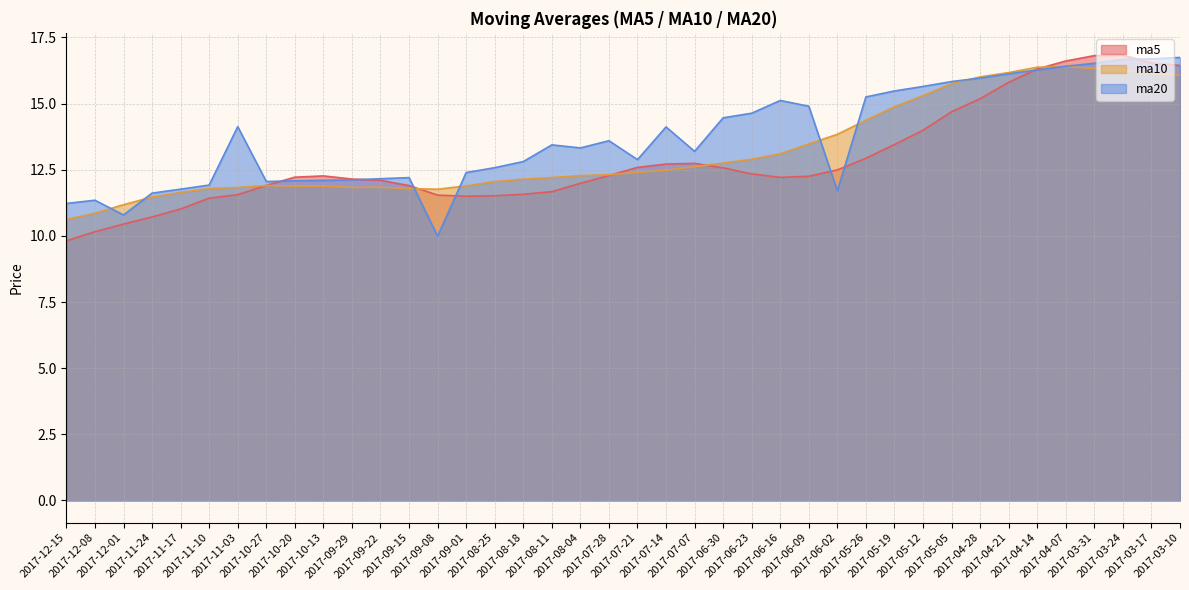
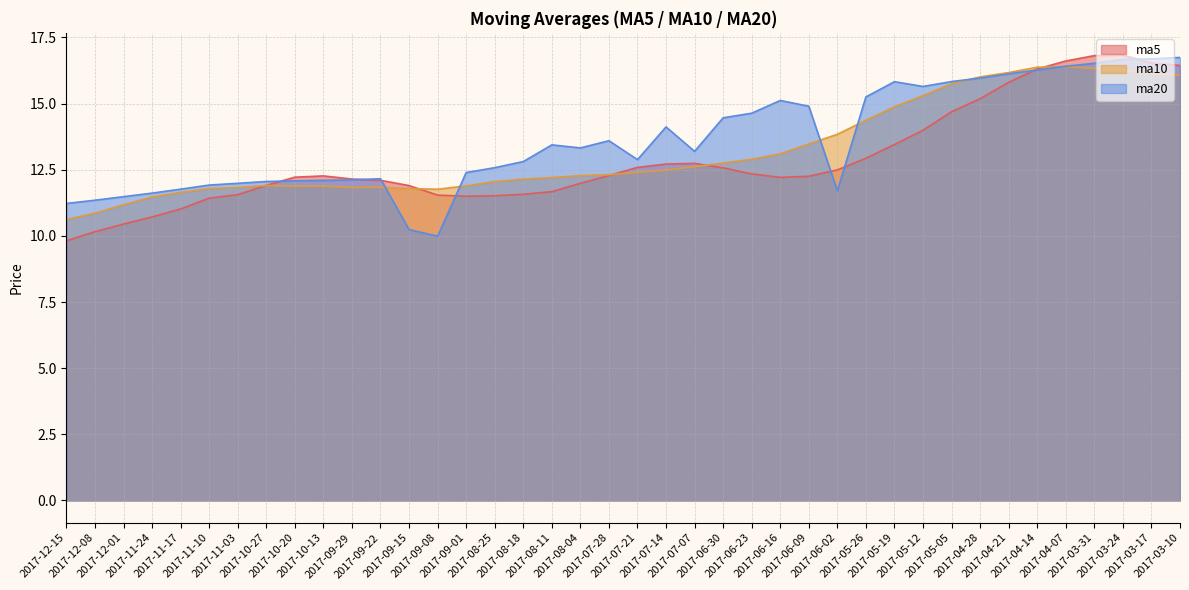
  {
    "ma20": {
      "2017-12-15": 11.2,
      "2017-12-08": 11.3,
-     "2017-12-01": 10.8,
+     "2017-12-01": 11.5,
      "2017-11-24": 11.6,
      "2017-11-17": 11.8,
      "2017-11-10": 11.9,
-     "2017-11-03": 14.1,
+     "2017-11-03": 12.0,
      "2017-10-27": 12.1,
      "2017-10-20": 12.1,
      "2017-10-13": 12.1,
-     "2017-09-15": 12.2,
+     "2017-09-15": 10.2,
      "2017-09-08": 10.0,
      "2017-09-01": 12.4,
      "2017-08-25": 12.6,
      "2017-08-18": 12.8,
      "2017-08-11": 13.4,
      "2017-08-04": 13.3,
      "2017-07-28": 13.6,
      "2017-07-21": 12.9,
      "2017-07-14": 14.1,
      "2017-07-07": 13.2,
      "2017-06-30": 14.5,
      "2017-06-23": 14.6,
      "2017-06-16": 15.1,
      "2017-06-09": 14.9,
      "2017-06-02": 11.7,
      "2017-05-26": 15.3,
-     "2017-05-19": 15.5,
+     "2017-05-19": 15.8,
      "2017-05-12": 15.6,
      "2017-03-31": 16.5,
      "2017-03-10": 16.7
    }
  }
